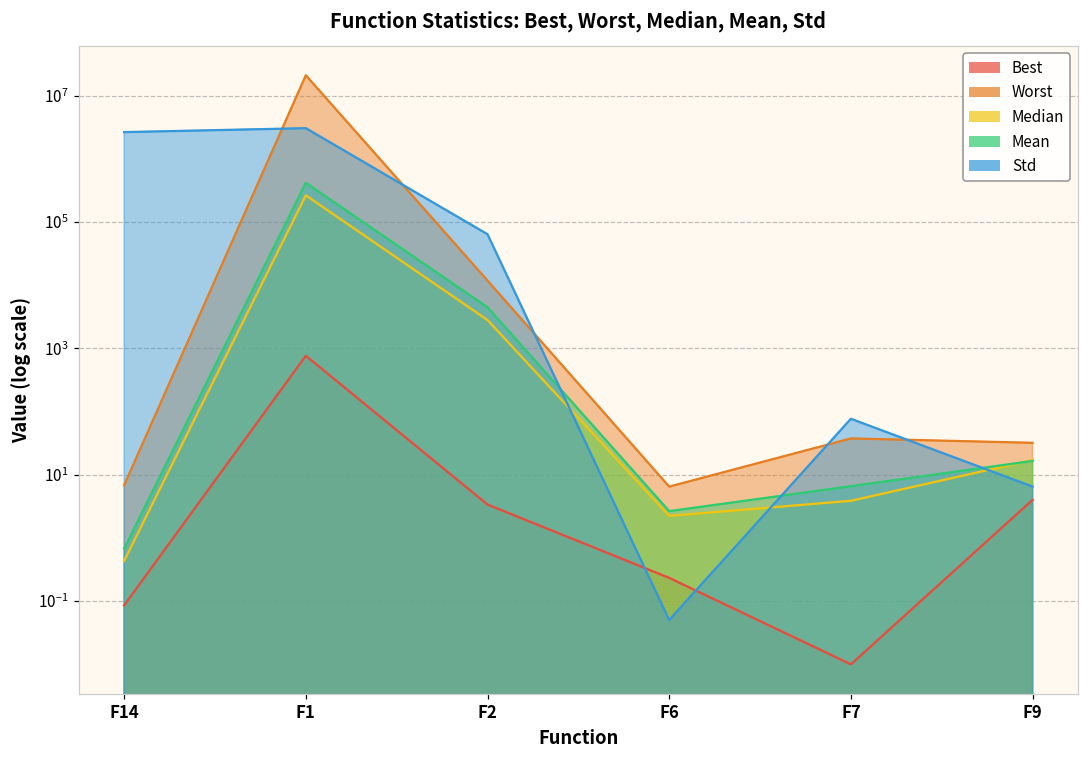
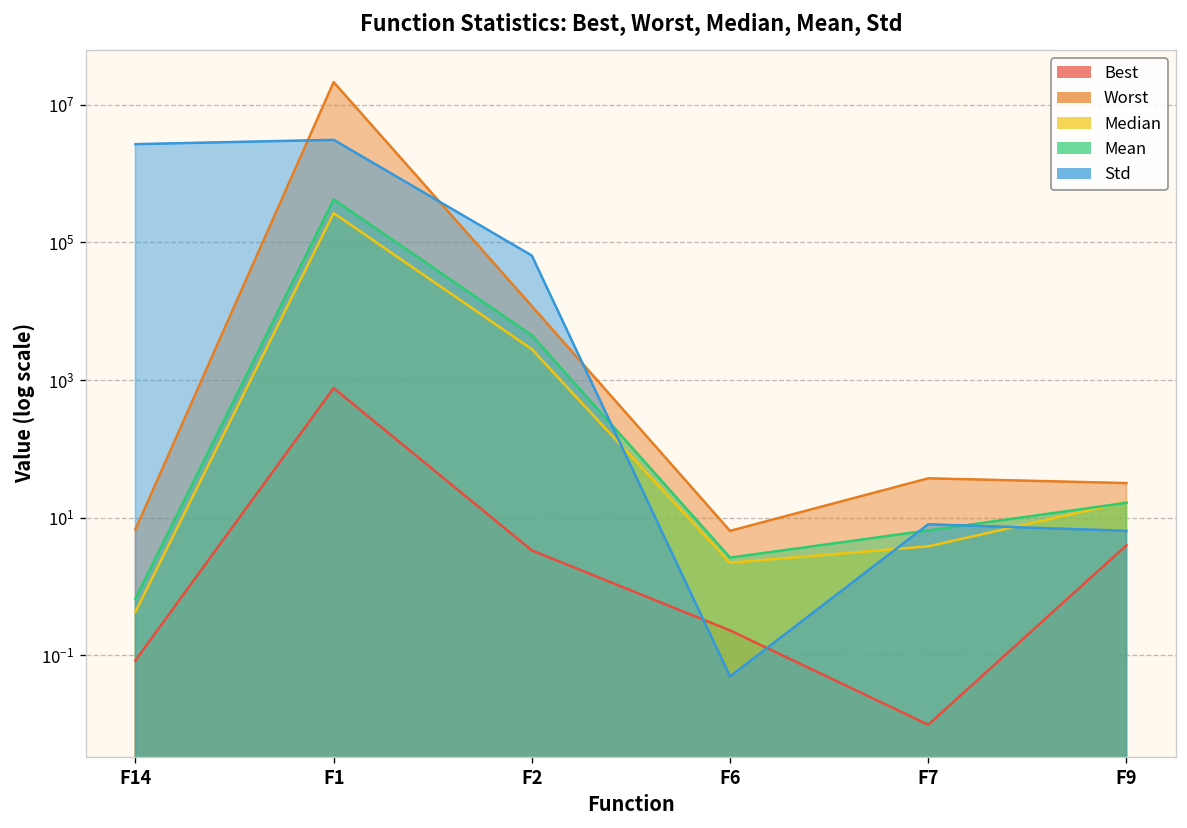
  {
    "Mean": {
      "F14": 0.7,
      "F1": 400000,
      "F2": 4000,
      "F6": 3,
      "F7": 7
    },
    "Std": {
      "F14": 3000000,
      "F1": 3000000,
      "F2": 60000,
      "F6": 0.05,
-     "F7": 80,
+     "F7": 8,
      "F9": 6
    }
  }
